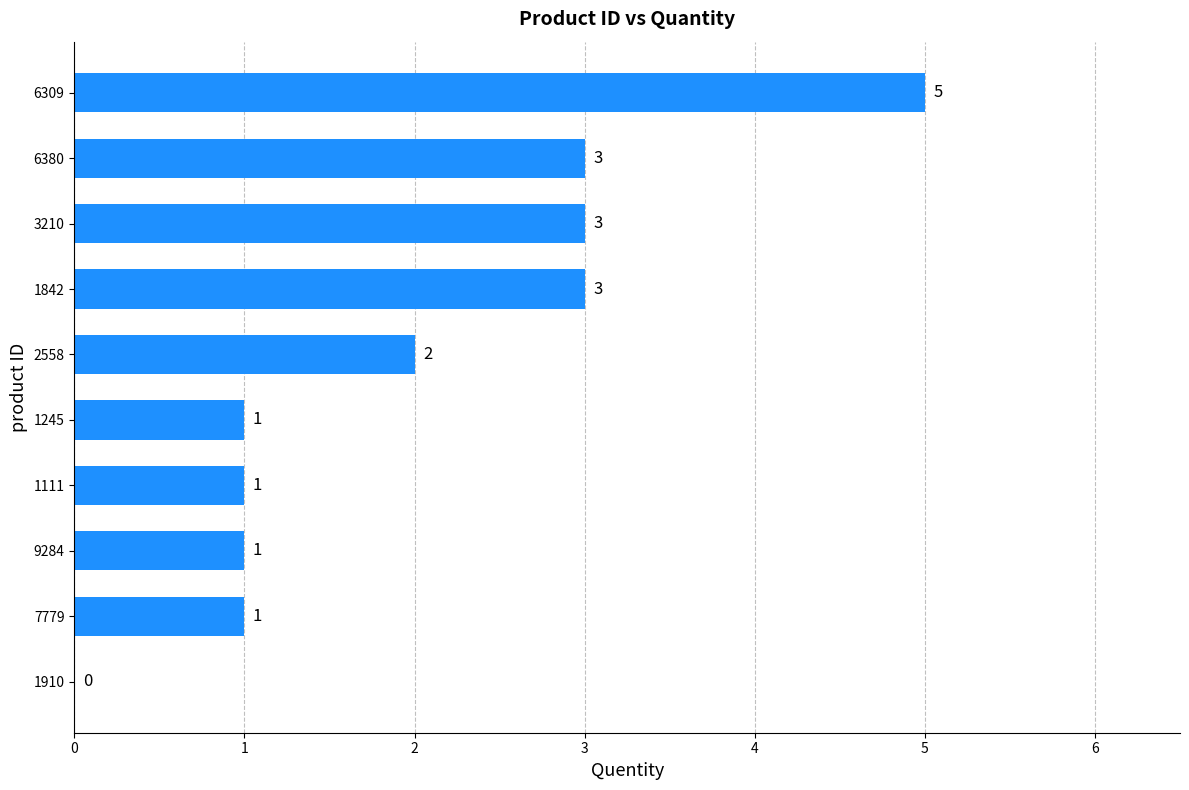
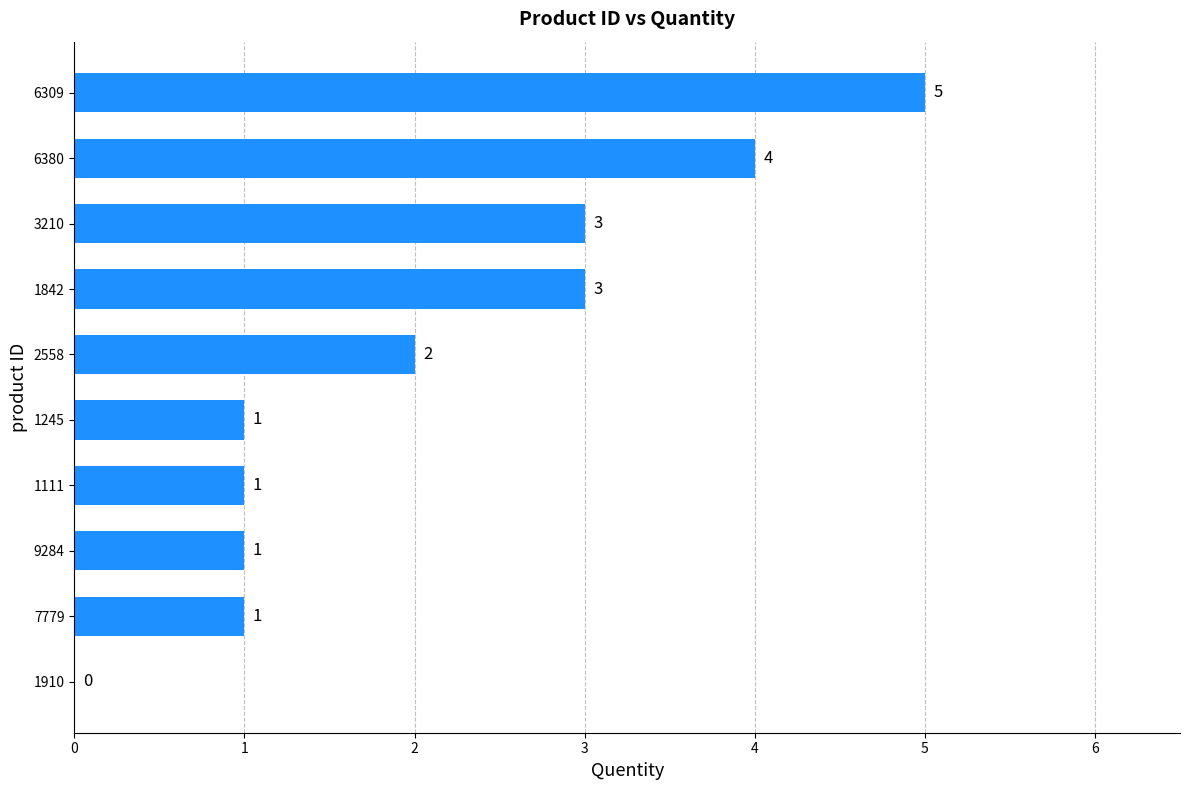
  {
    "6309": 5,
-   "6380": 3,
+   "6380": 4,
    "3210": 3,
    "1842": 3,
    "2558": 2,
    "1245": 1,
    "1111": 1,
    "9284": 1,
    "7779": 1,
    "1910": 0
  }
